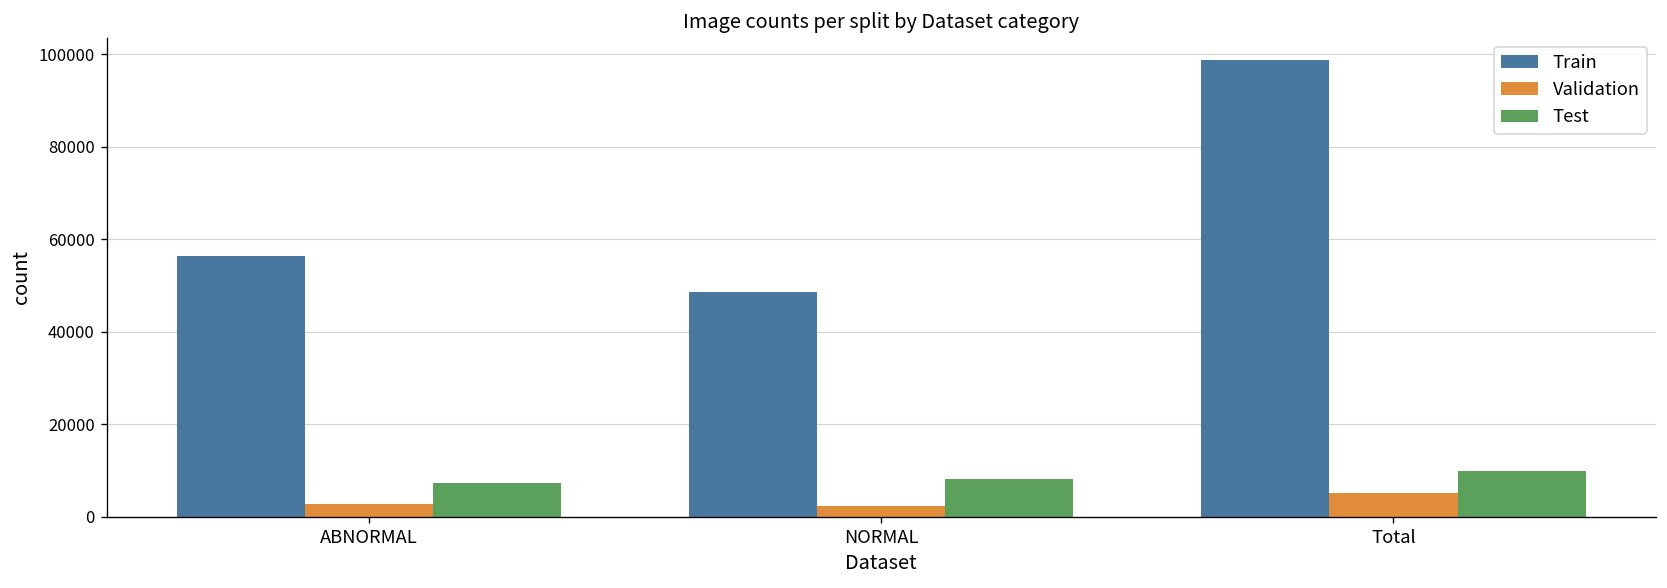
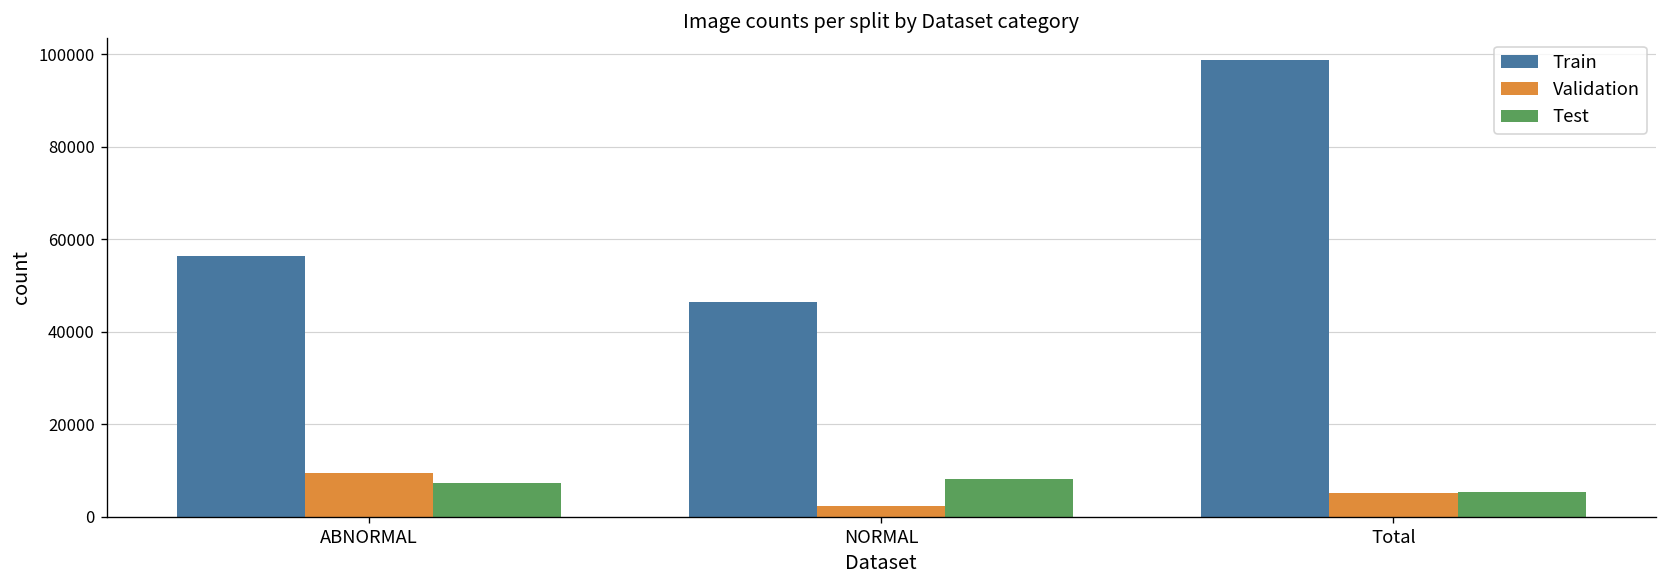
  {
    "Train": {
      "ABNORMAL": 56000,
-     "NORMAL": 49000,
+     "NORMAL": 46000,
      "Total": 99000
    },
    "Validation": {
-     "ABNORMAL": 3000,
+     "ABNORMAL": 10000,
      "NORMAL": 2000,
      "Total": 5000
    },
    "Test": {
      "ABNORMAL": 7000,
      "NORMAL": 8000,
-     "Total": 10000
+     "Total": 5000
    }
  }
